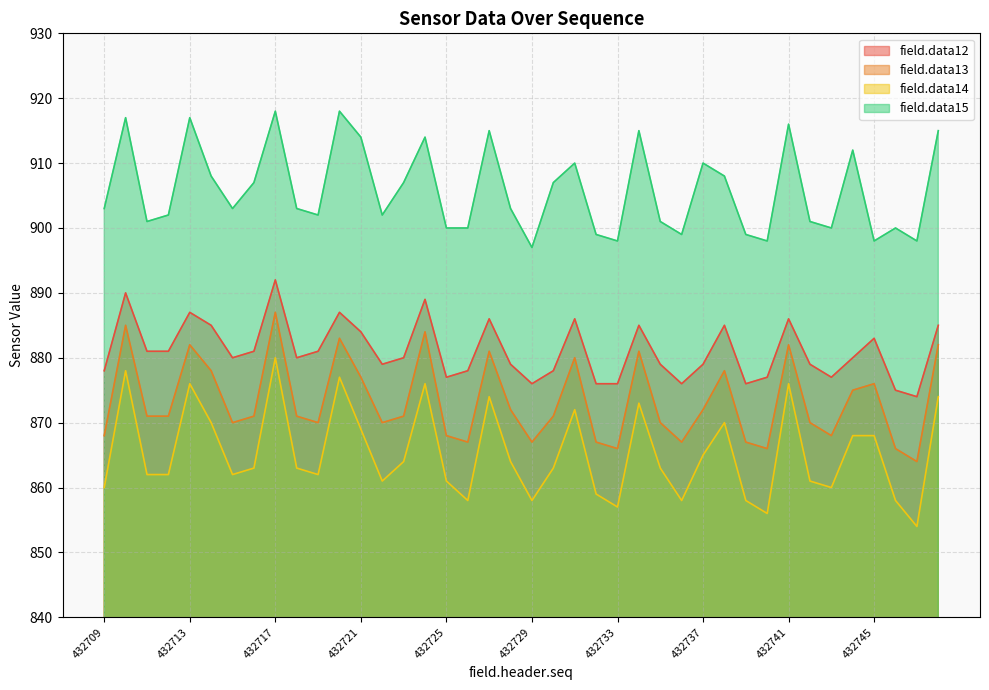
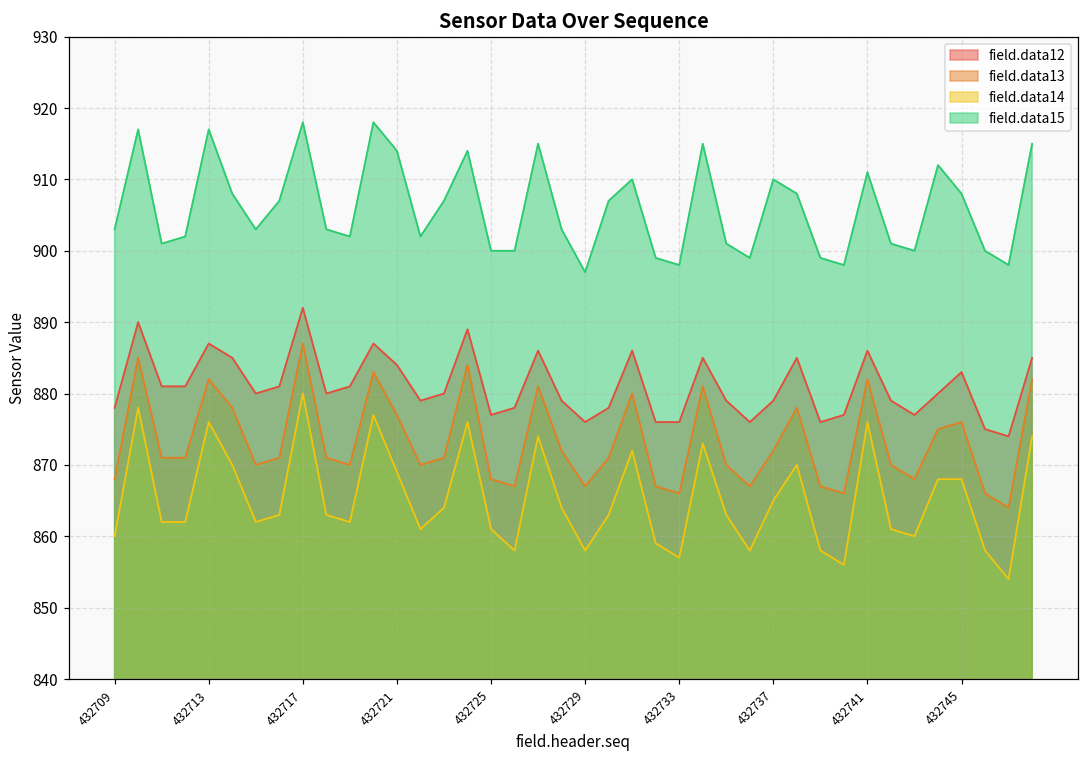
  {
    "field.data15": {
      "432709": 903,
      "432713": 917,
      "432717": 918,
      "432721": 914,
      "432725": 900,
      "432729": 897,
      "432733": 898,
      "432737": 910,
-     "432741": 916,
-     "432745": 898
+     "432741": 911,
+     "432745": 908
    }
  }
